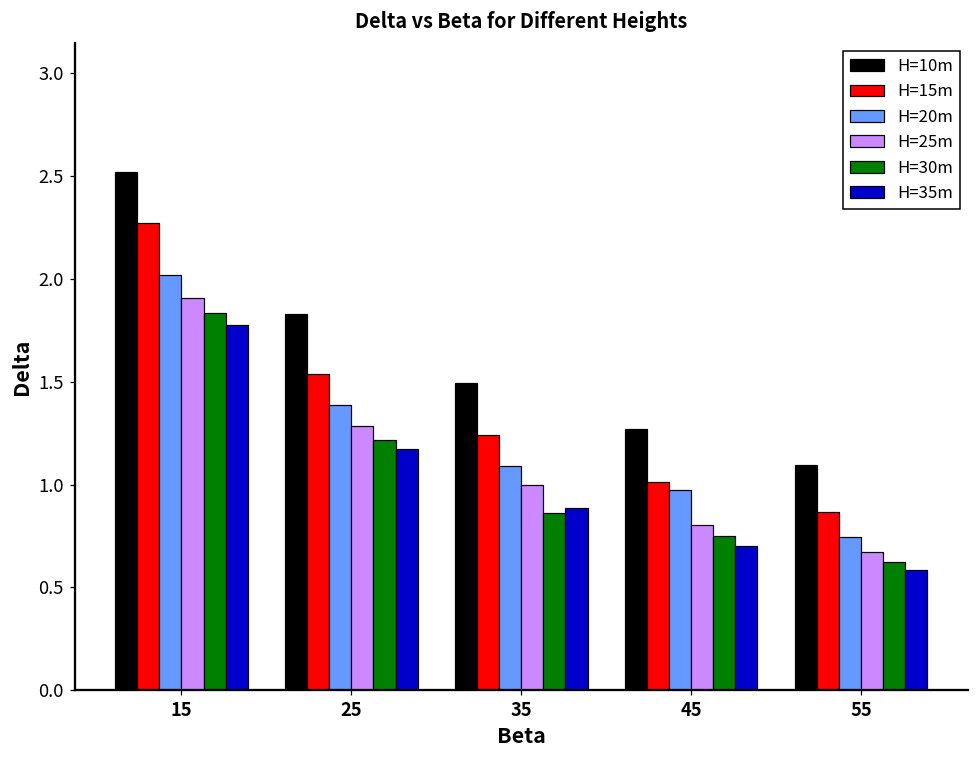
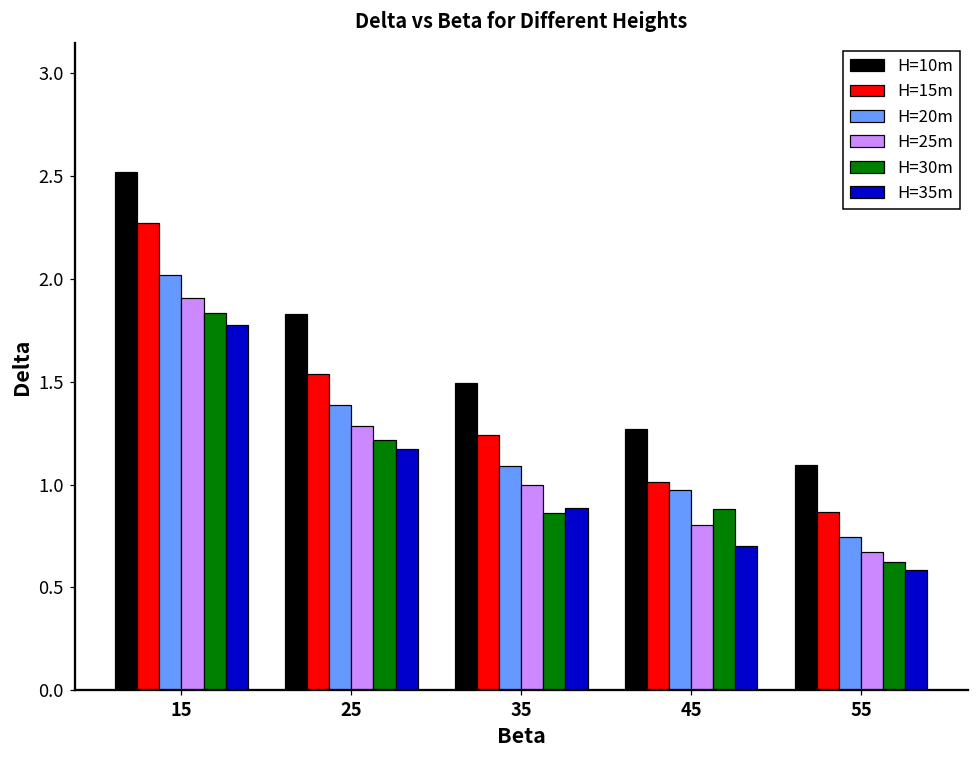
  {
    "H=10m": {
      "15": 2.52,
      "25": 1.83,
      "35": 1.49,
      "45": 1.27,
      "55": 1.10
    },
    "H=15m": {
      "15": 2.27,
      "25": 1.54,
      "35": 1.24,
      "45": 1.01,
      "55": 0.87
    },
    "H=20m": {
      "15": 2.02,
      "25": 1.38,
      "35": 1.09,
      "45": 0.98,
      "55": 0.75
    },
    "H=25m": {
      "15": 1.90,
      "25": 1.28,
      "35": 1.00,
      "45": 0.80,
      "55": 0.67
    },
    "H=30m": {
      "15": 1.83,
      "25": 1.22,
      "35": 0.86,
-     "45": 0.75,
+     "45": 0.88,
      "55": 0.62
    },
    "H=35m": {
      "15": 1.78,
      "25": 1.17,
      "35": 0.88,
      "45": 0.70,
      "55": 0.58
    }
  }
